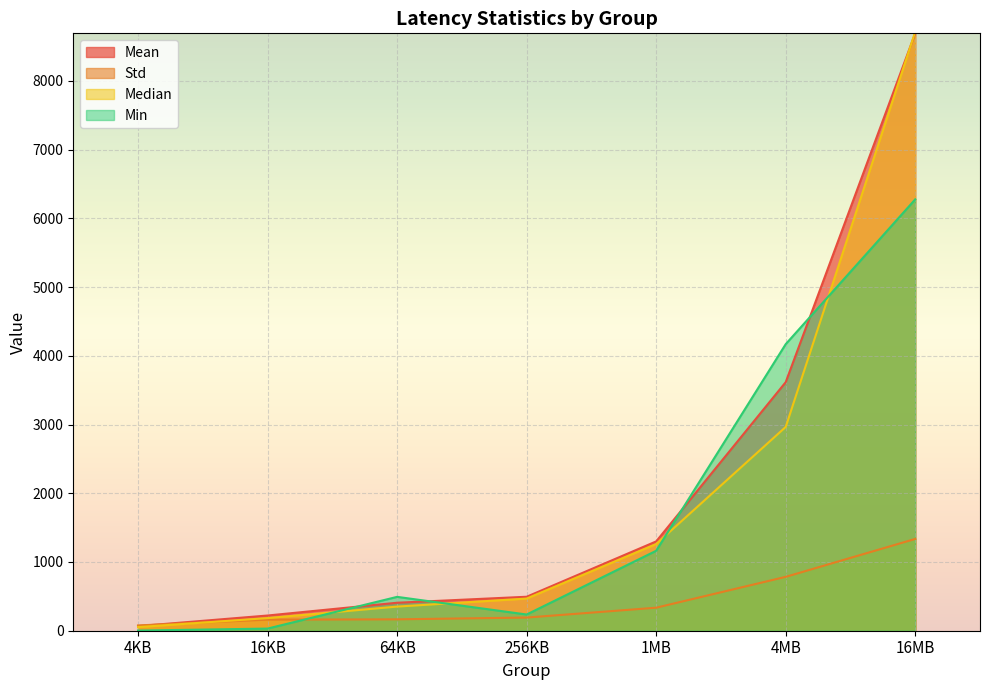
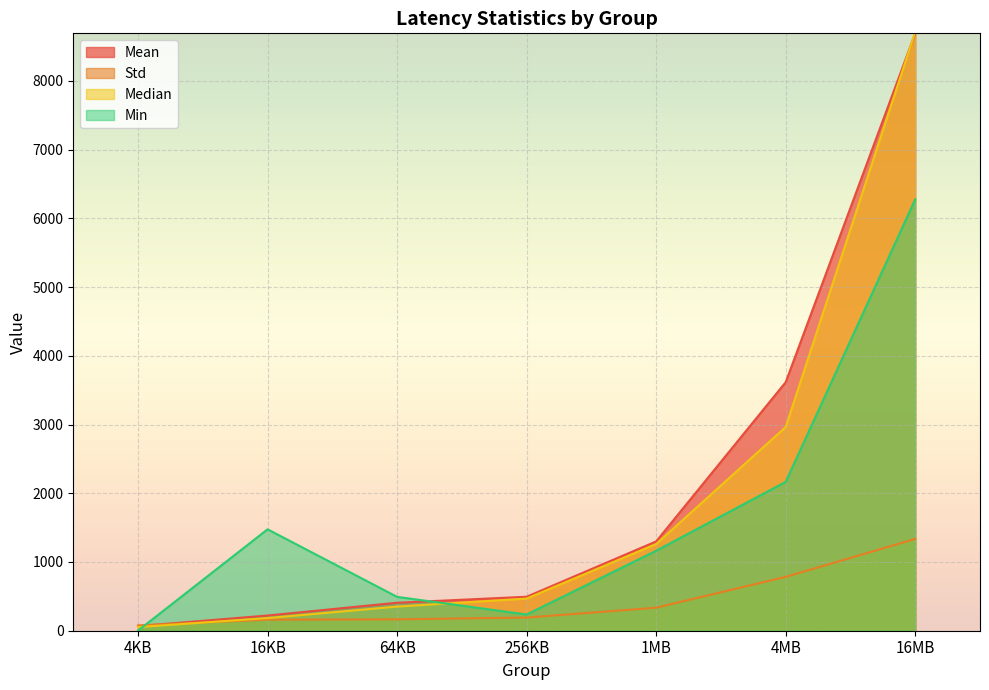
  {
    "Median": {
      "64KB": 400,
      "1MB": 1300,
      "4MB": 3000
    },
    "Min": {
      "4KB": 0,
-     "16KB": 0,
+     "16KB": 1500,
      "64KB": 500,
      "256KB": 200,
      "1MB": 1200,
-     "4MB": 4200,
+     "4MB": 2200,
      "16MB": 6300
    }
  }
